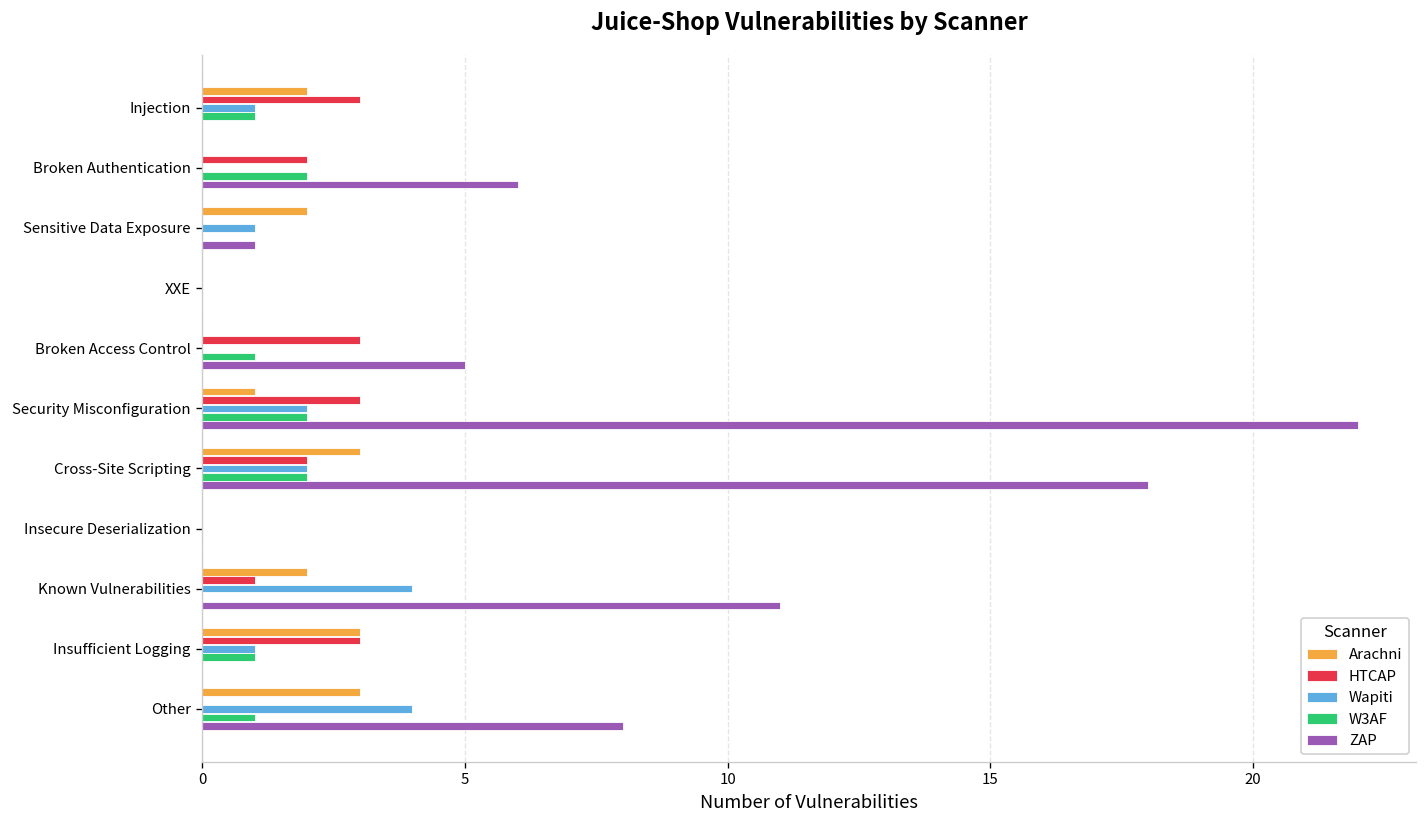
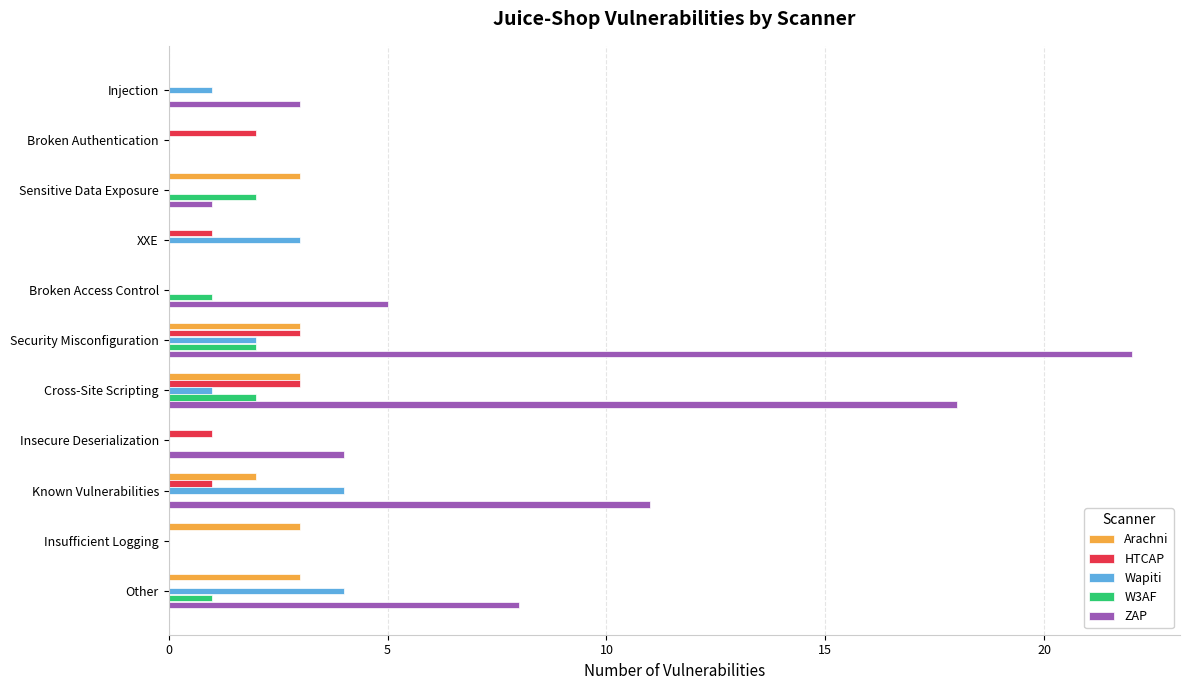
  {
    "Arachni": {
-     "Injection": 2,
+     "Injection": 0,
      "Broken Authentication": 0,
-     "Sensitive Data Exposure": 2,
+     "Sensitive Data Exposure": 3,
      "XXE": 0,
      "Broken Access Control": 0,
-     "Security Misconfiguration": 1,
+     "Security Misconfiguration": 3,
      "Cross-Site Scripting": 3,
      "Insecure Deserialization": 0,
      "Known Vulnerabilities": 2,
      "Insufficient Logging": 3,
      "Other": 3
    },
    "HTCAP": {
-     "Injection": 3,
+     "Injection": 0,
      "Broken Authentication": 2,
      "Sensitive Data Exposure": 0,
-     "XXE": 0,
-     "Broken Access Control": 3,
+     "XXE": 1,
+     "Broken Access Control": 0,
      "Security Misconfiguration": 3,
-     "Cross-Site Scripting": 2,
-     "Insecure Deserialization": 0,
+     "Cross-Site Scripting": 3,
+     "Insecure Deserialization": 1,
      "Known Vulnerabilities": 1,
-     "Insufficient Logging": 3,
+     "Insufficient Logging": 0,
      "Other": 0
    },
    "Wapiti": {
      "Injection": 1,
      "Broken Authentication": 0,
-     "Sensitive Data Exposure": 1,
-     "XXE": 0,
+     "Sensitive Data Exposure": 0,
+     "XXE": 3,
      "Broken Access Control": 0,
      "Security Misconfiguration": 2,
-     "Cross-Site Scripting": 2,
+     "Cross-Site Scripting": 1,
      "Insecure Deserialization": 0,
      "Known Vulnerabilities": 4,
-     "Insufficient Logging": 1,
+     "Insufficient Logging": 0,
      "Other": 4
    },
    "W3AF": {
-     "Injection": 1,
-     "Broken Authentication": 2,
-     "Sensitive Data Exposure": 0,
+     "Injection": 0,
+     "Broken Authentication": 0,
+     "Sensitive Data Exposure": 2,
      "XXE": 0,
      "Broken Access Control": 1,
      "Security Misconfiguration": 2,
      "Cross-Site Scripting": 2,
      "Insecure Deserialization": 0,
      "Known Vulnerabilities": 0,
-     "Insufficient Logging": 1,
+     "Insufficient Logging": 0,
      "Other": 1
    },
    "ZAP": {
-     "Injection": 0,
-     "Broken Authentication": 6,
+     "Injection": 3,
+     "Broken Authentication": 0,
      "Sensitive Data Exposure": 1,
      "XXE": 0,
      "Broken Access Control": 5,
      "Security Misconfiguration": 22,
      "Cross-Site Scripting": 18,
-     "Insecure Deserialization": 0,
+     "Insecure Deserialization": 4,
      "Known Vulnerabilities": 11,
      "Insufficient Logging": 0,
      "Other": 8
    }
  }
